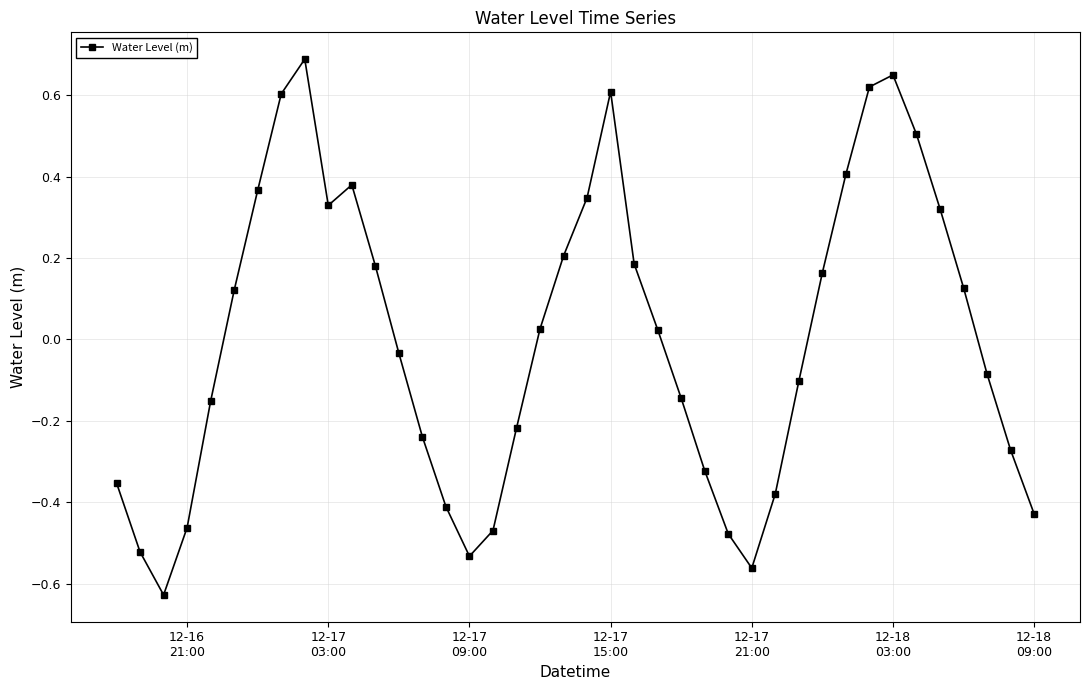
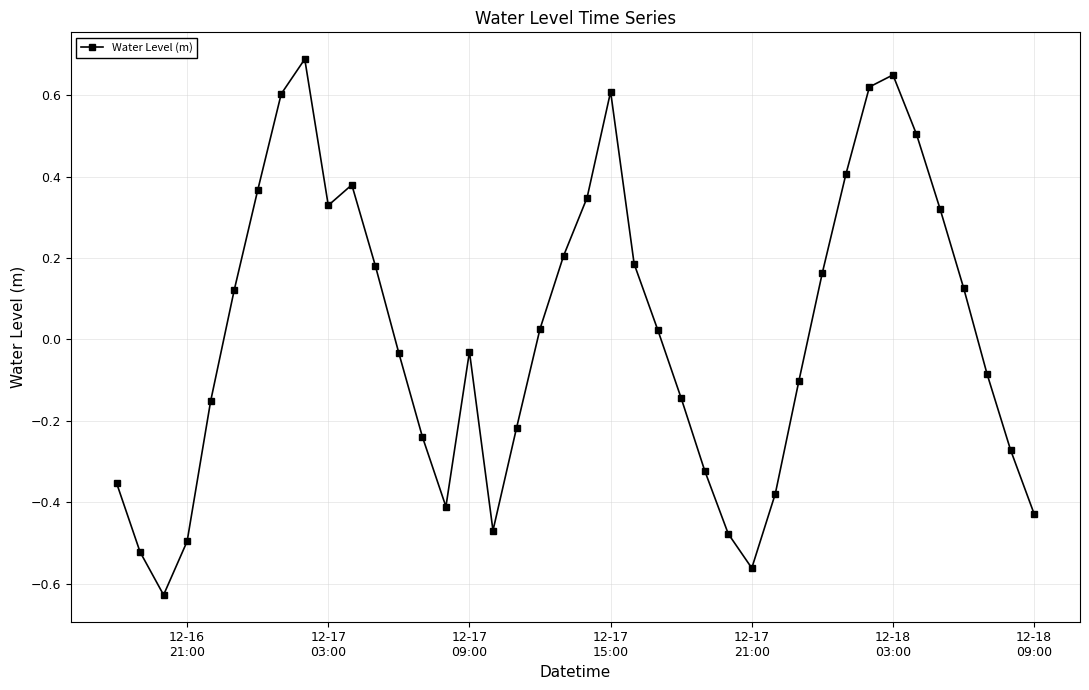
  {
-   "12-16 21:00": -0.46,
+   "12-16 21:00": -0.50,
    "12-17 03:00": 0.33,
-   "12-17 09:00": -0.53,
+   "12-17 09:00": -0.03,
    "12-17 15:00": 0.61,
    "12-17 21:00": -0.56,
    "12-18 03:00": 0.65,
    "12-18 09:00": -0.43
  }
